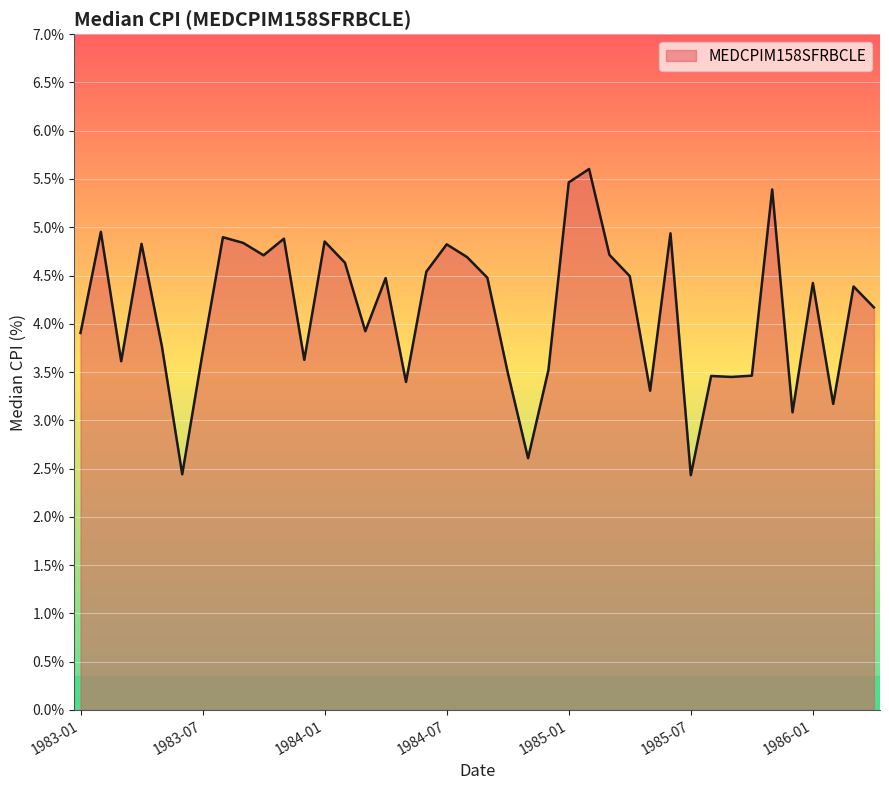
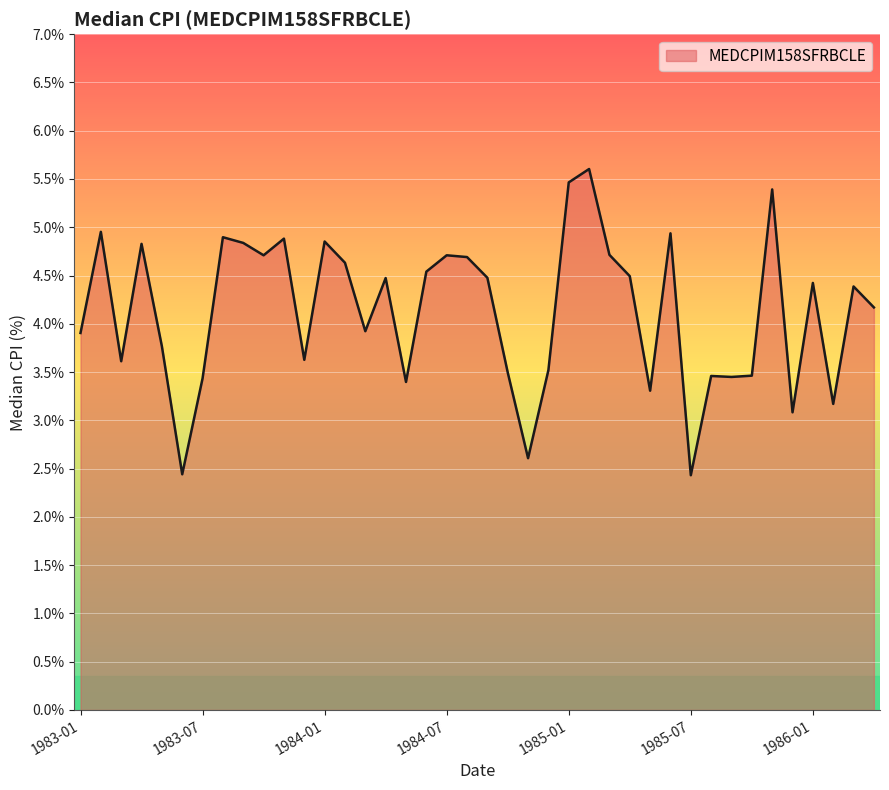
  {
    "1983-01": "3.9%",
-   "1983-07": "3.7%",
+   "1983-07": "3.4%",
    "1984-01": "4.9%",
-   "1984-07": "4.8%",
+   "1984-07": "4.7%",
    "1985-01": "5.5%",
    "1985-07": "2.4%",
    "1986-01": "4.4%"
  }
